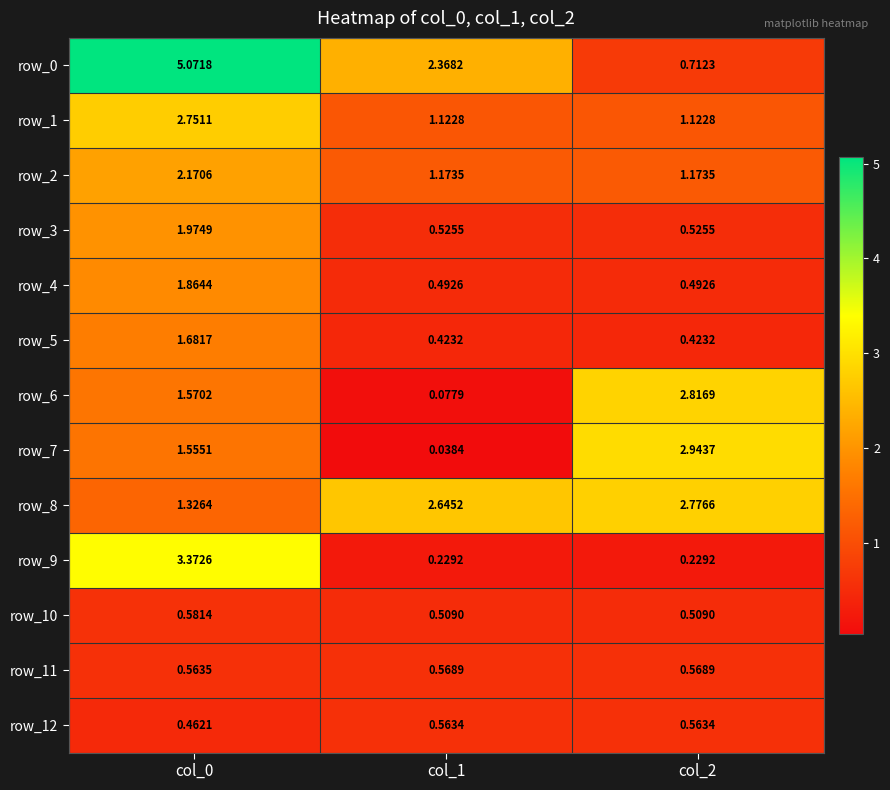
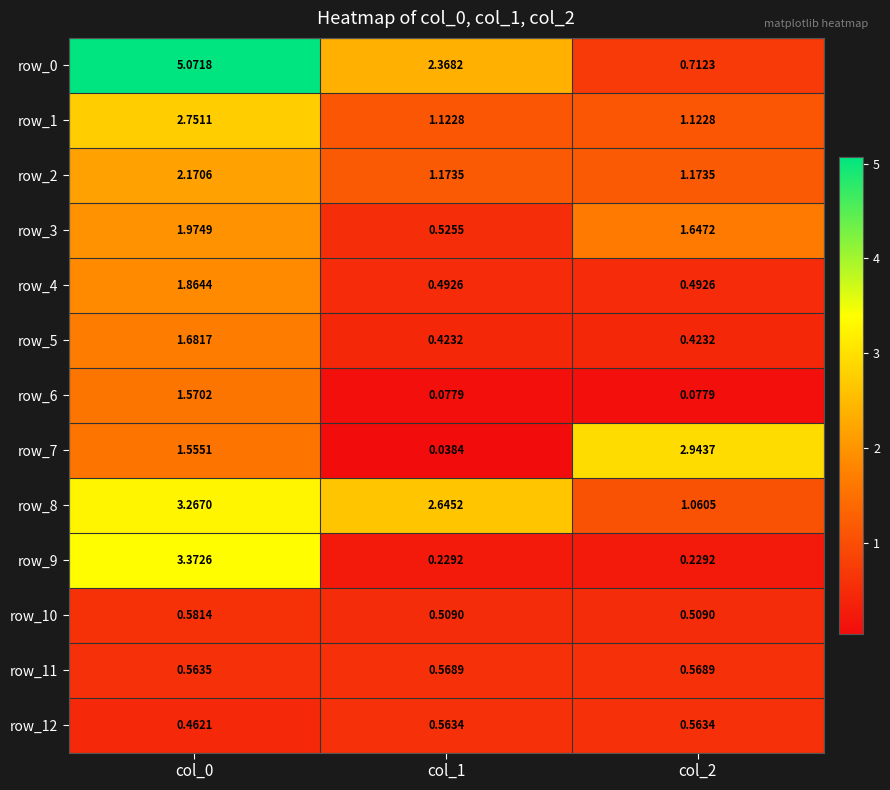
  {
    "row_0": {
      "col_0": 5.0718,
      "col_1": 2.3682,
      "col_2": 0.7123
    },
    "row_1": {
      "col_0": 2.7511,
      "col_1": 1.1228,
      "col_2": 1.1228
    },
    "row_2": {
      "col_0": 2.1706,
      "col_1": 1.1735,
      "col_2": 1.1735
    },
    "row_3": {
      "col_0": 1.9749,
      "col_1": 0.5255,
-     "col_2": 0.5255
+     "col_2": 1.6472
    },
    "row_4": {
      "col_0": 1.8644,
      "col_1": 0.4926,
      "col_2": 0.4926
    },
    "row_5": {
      "col_0": 1.6817,
      "col_1": 0.4232,
      "col_2": 0.4232
    },
    "row_6": {
      "col_0": 1.5702,
      "col_1": 0.0779,
-     "col_2": 2.8169
+     "col_2": 0.0779
    },
    "row_7": {
      "col_0": 1.5551,
      "col_1": 0.0384,
      "col_2": 2.9437
    },
    "row_8": {
-     "col_0": 1.3264,
+     "col_0": 3.2670,
      "col_1": 2.6452,
-     "col_2": 2.7766
+     "col_2": 1.0605
    },
    "row_9": {
      "col_0": 3.3726,
      "col_1": 0.2292,
      "col_2": 0.2292
    },
    "row_10": {
      "col_0": 0.5814,
      "col_1": 0.5090,
      "col_2": 0.5090
    },
    "row_11": {
      "col_0": 0.5635,
      "col_1": 0.5689,
      "col_2": 0.5689
    },
    "row_12": {
      "col_0": 0.4621,
      "col_1": 0.5634,
      "col_2": 0.5634
    }
  }
